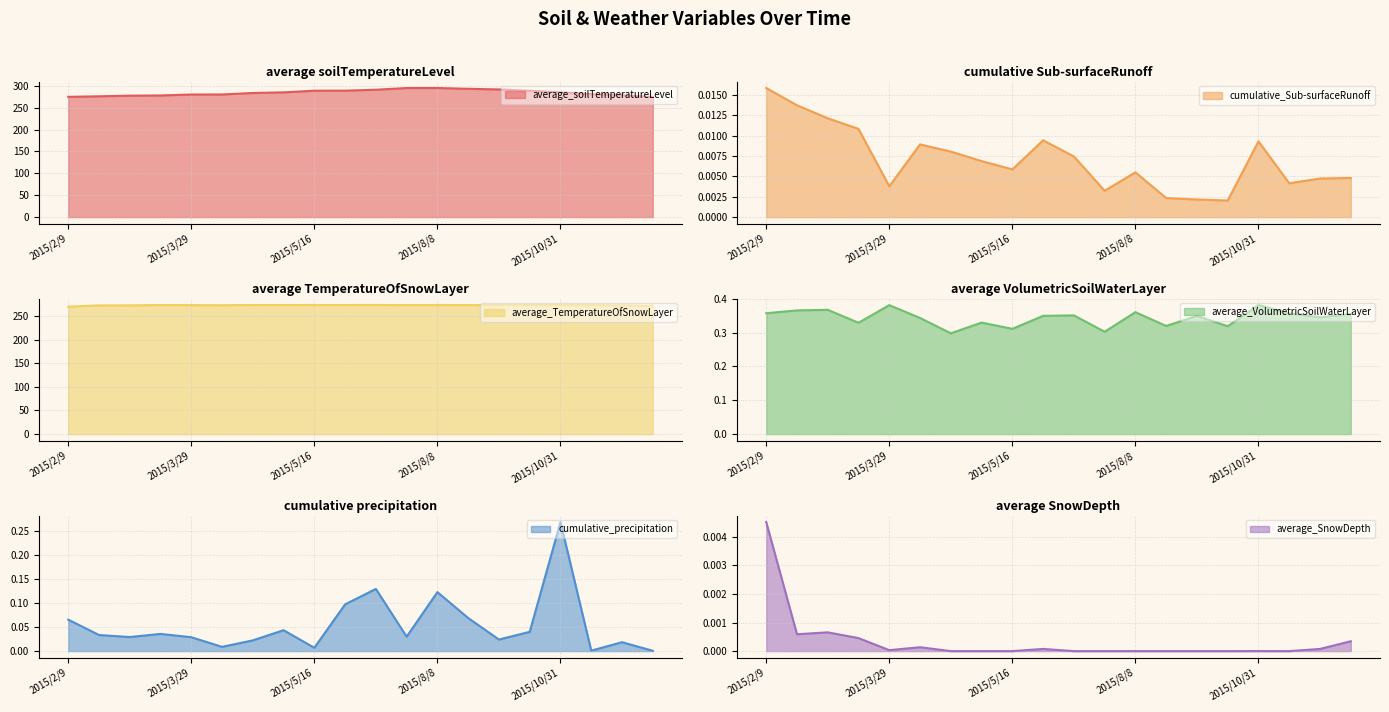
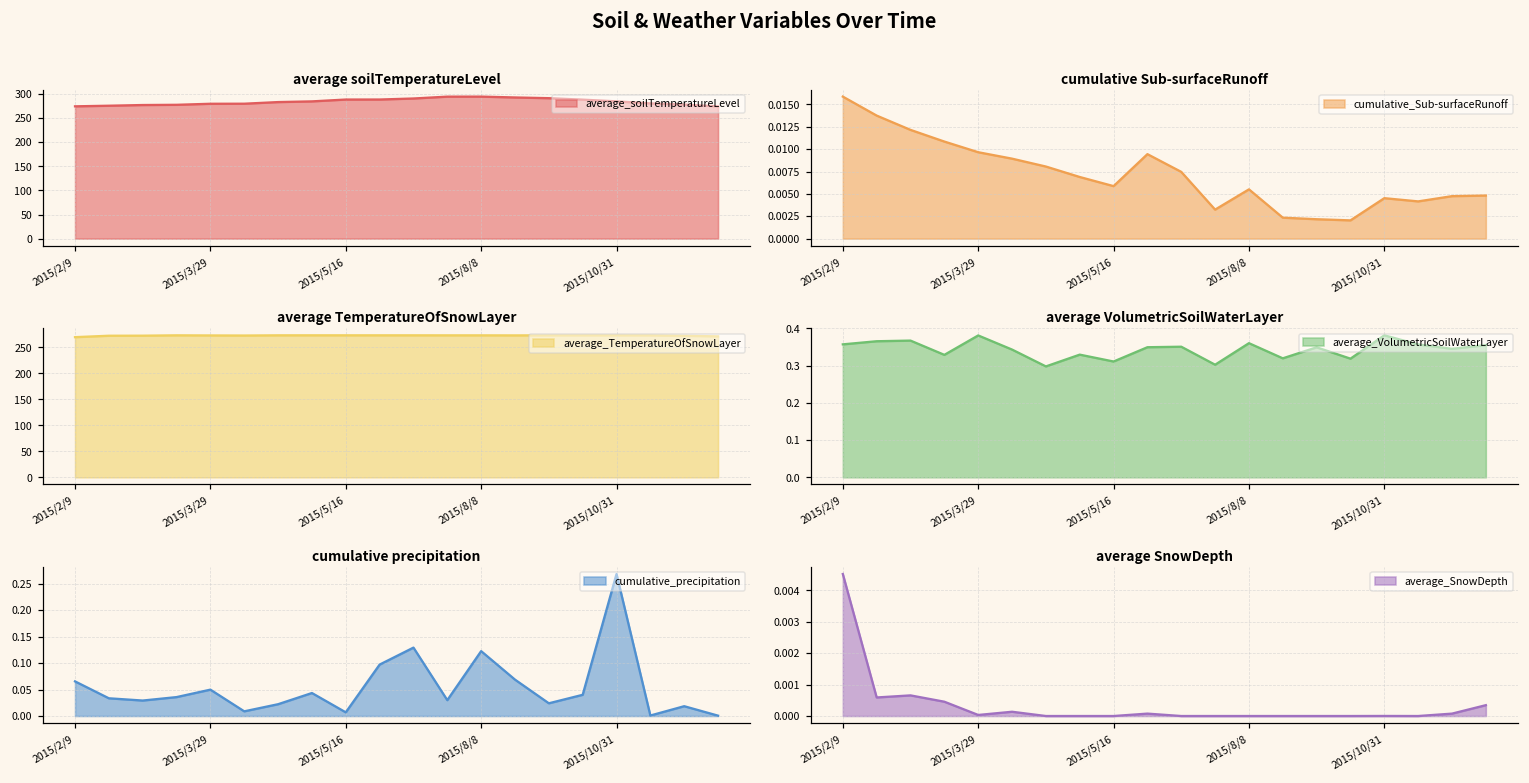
  {
    "average soilTemperatureLevel": {
      "2015/2/9": 270,
      "2015/3/29": 280,
      "2015/5/16": 290,
      "2015/8/8": 290
    },
    "cumulative Sub-surfaceRunoff": {
      "2015/2/9": 0.016,
-     "2015/3/29": 0.004,
+     "2015/3/29": 0.010,
      "2015/5/16": 0.006,
      "2015/8/8": 0.006,
-     "2015/10/31": 0.009
+     "2015/10/31": 0.005
    },
    "average TemperatureOfSnowLayer": {
      "2015/2/9": 270,
      "2015/3/29": 270,
      "2015/5/16": 270,
      "2015/8/8": 270
    },
    "average VolumetricSoilWaterLayer": {
      "2015/2/9": 0.36,
      "2015/3/29": 0.38,
      "2015/5/16": 0.31,
      "2015/8/8": 0.36
    },
    "cumulative precipitation": {
      "2015/2/9": 0.07,
-     "2015/3/29": 0.03,
+     "2015/3/29": 0.05,
      "2015/5/16": 0.01,
      "2015/8/8": 0.12
    },
    "average SnowDepth": {
      "2015/2/9": 0.0045,
      "2015/3/29": 0.0000,
      "2015/5/16": 0.0000,
      "2015/8/8": 0.0000,
      "2015/10/31": 0.0000
    }
  }
